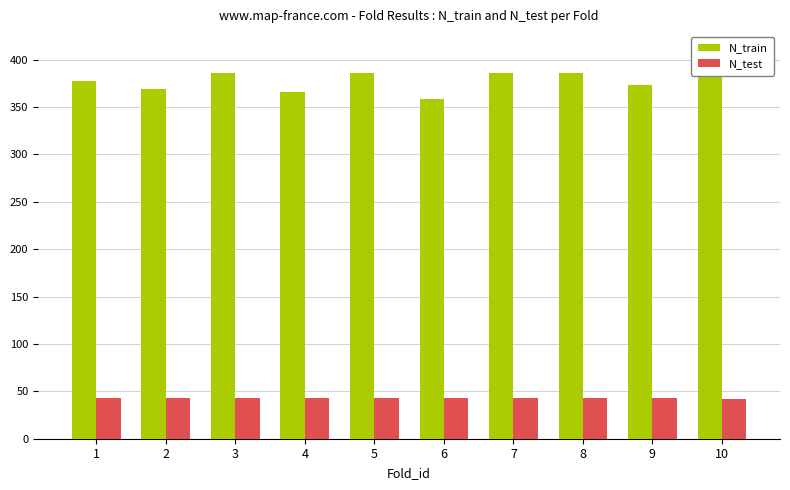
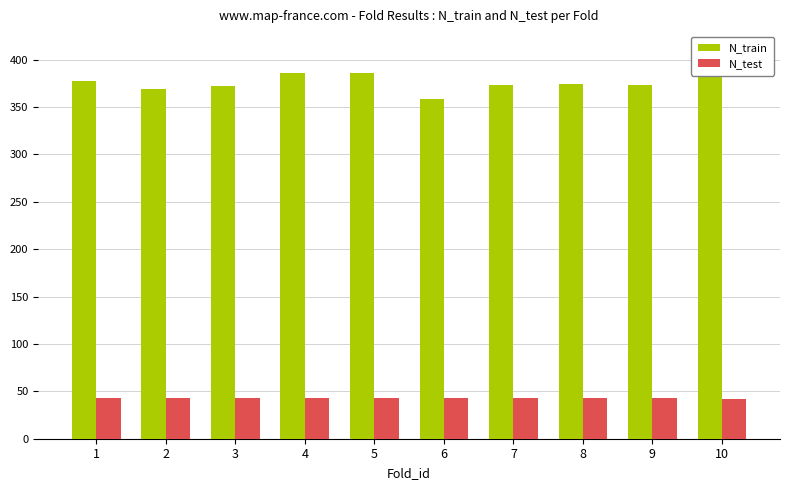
  {
    "N_train": {
      "1": 380,
      "2": 370,
-     "3": 390,
-     "4": 370,
+     "3": 370,
+     "4": 390,
      "5": 390,
      "6": 360,
-     "7": 390,
-     "8": 390,
+     "7": 370,
+     "8": 370,
      "9": 370
    },
    "N_test": {
      "1": 40,
      "2": 40,
      "3": 40,
      "4": 40,
      "5": 40,
      "6": 40,
      "7": 40,
      "8": 40,
      "9": 40,
      "10": 40
    }
  }
